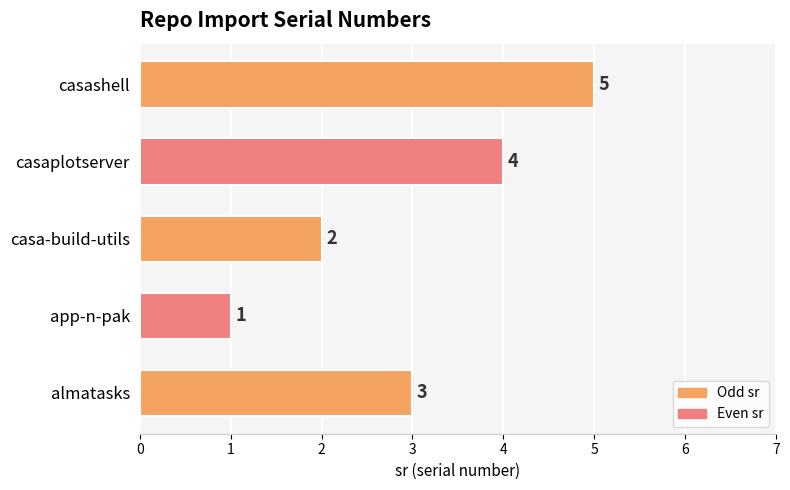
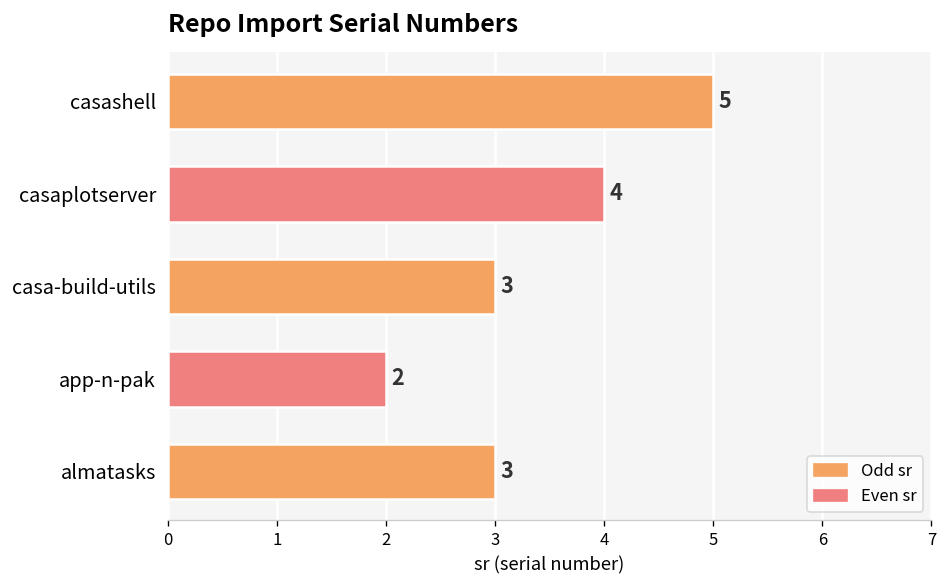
  {
    "casashell": 5,
    "casaplotserver": 4,
-   "casa-build-utils": 2,
-   "app-n-pak": 1,
+   "casa-build-utils": 3,
+   "app-n-pak": 2,
    "almatasks": 3
  }
